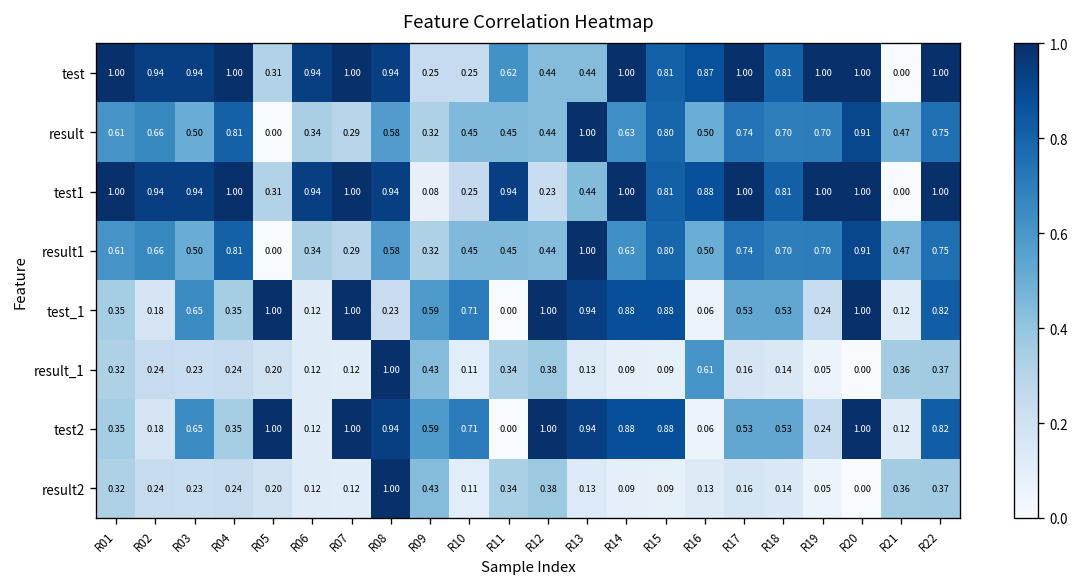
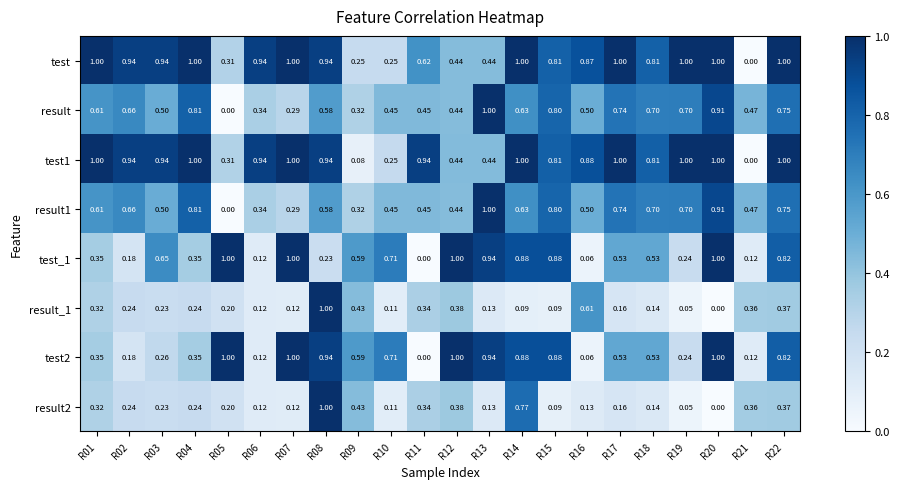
  {
    "test": {
      "R01": 1.00,
      "R02": 0.94,
      "R03": 0.94,
      "R04": 1.00,
      "R05": 0.31,
      "R06": 0.94,
      "R07": 1.00,
      "R08": 0.94,
      "R09": 0.25,
      "R10": 0.25,
      "R11": 0.62,
      "R12": 0.44,
      "R13": 0.44,
      "R14": 1.00,
      "R15": 0.81,
      "R16": 0.87,
      "R17": 1.00,
      "R18": 0.81,
      "R19": 1.00,
      "R20": 1.00,
      "R21": 0.00,
      "R22": 1.00
    },
    "result": {
      "R01": 0.61,
      "R02": 0.66,
      "R03": 0.50,
      "R04": 0.81,
      "R05": 0.00,
      "R06": 0.34,
      "R07": 0.29,
      "R08": 0.58,
      "R09": 0.32,
      "R10": 0.45,
      "R11": 0.45,
      "R12": 0.44,
      "R13": 1.00,
      "R14": 0.63,
      "R15": 0.80,
      "R16": 0.50,
      "R17": 0.74,
      "R18": 0.70,
      "R19": 0.70,
      "R20": 0.91,
      "R21": 0.47,
      "R22": 0.75
    },
    "test1": {
      "R01": 1.00,
      "R02": 0.94,
      "R03": 0.94,
      "R04": 1.00,
      "R05": 0.31,
      "R06": 0.94,
      "R07": 1.00,
      "R08": 0.94,
      "R09": 0.08,
      "R10": 0.25,
      "R11": 0.94,
-     "R12": 0.23,
+     "R12": 0.44,
      "R13": 0.44,
      "R14": 1.00,
      "R15": 0.81,
      "R16": 0.88,
      "R17": 1.00,
      "R18": 0.81,
      "R19": 1.00,
      "R20": 1.00,
      "R21": 0.00,
      "R22": 1.00
    },
    "result1": {
      "R01": 0.61,
      "R02": 0.66,
      "R03": 0.50,
      "R04": 0.81,
      "R05": 0.00,
      "R06": 0.34,
      "R07": 0.29,
      "R08": 0.58,
      "R09": 0.32,
      "R10": 0.45,
      "R11": 0.45,
      "R12": 0.44,
      "R13": 1.00,
      "R14": 0.63,
      "R15": 0.80,
      "R16": 0.50,
      "R17": 0.74,
      "R18": 0.70,
      "R19": 0.70,
      "R20": 0.91,
      "R21": 0.47,
      "R22": 0.75
    },
    "test_1": {
      "R01": 0.35,
      "R02": 0.18,
      "R03": 0.65,
      "R04": 0.35,
      "R05": 1.00,
      "R06": 0.12,
      "R07": 1.00,
      "R08": 0.23,
      "R09": 0.59,
      "R10": 0.71,
      "R11": 0.00,
      "R12": 1.00,
      "R13": 0.94,
      "R14": 0.88,
      "R15": 0.88,
      "R16": 0.06,
      "R17": 0.53,
      "R18": 0.53,
      "R19": 0.24,
      "R20": 1.00,
      "R21": 0.12,
      "R22": 0.82
    },
    "result_1": {
      "R01": 0.32,
      "R02": 0.24,
      "R03": 0.23,
      "R04": 0.24,
      "R05": 0.20,
      "R06": 0.12,
      "R07": 0.12,
      "R08": 1.00,
      "R09": 0.43,
      "R10": 0.11,
      "R11": 0.34,
      "R12": 0.38,
      "R13": 0.13,
      "R14": 0.09,
      "R15": 0.09,
      "R16": 0.61,
      "R17": 0.16,
      "R18": 0.14,
      "R19": 0.05,
      "R20": 0.00,
      "R21": 0.36,
      "R22": 0.37
    },
    "test2": {
      "R01": 0.35,
      "R02": 0.18,
-     "R03": 0.65,
+     "R03": 0.26,
      "R04": 0.35,
      "R05": 1.00,
      "R06": 0.12,
      "R07": 1.00,
      "R08": 0.94,
      "R09": 0.59,
      "R10": 0.71,
      "R11": 0.00,
      "R12": 1.00,
      "R13": 0.94,
      "R14": 0.88,
      "R15": 0.88,
      "R16": 0.06,
      "R17": 0.53,
      "R18": 0.53,
      "R19": 0.24,
      "R20": 1.00,
      "R21": 0.12,
      "R22": 0.82
    },
    "result2": {
      "R01": 0.32,
      "R02": 0.24,
      "R03": 0.23,
      "R04": 0.24,
      "R05": 0.20,
      "R06": 0.12,
      "R07": 0.12,
      "R08": 1.00,
      "R09": 0.43,
      "R10": 0.11,
      "R11": 0.34,
      "R12": 0.38,
      "R13": 0.13,
-     "R14": 0.09,
+     "R14": 0.77,
      "R15": 0.09,
      "R16": 0.13,
      "R17": 0.16,
      "R18": 0.14,
      "R19": 0.05,
      "R20": 0.00,
      "R21": 0.36,
      "R22": 0.37
    }
  }
